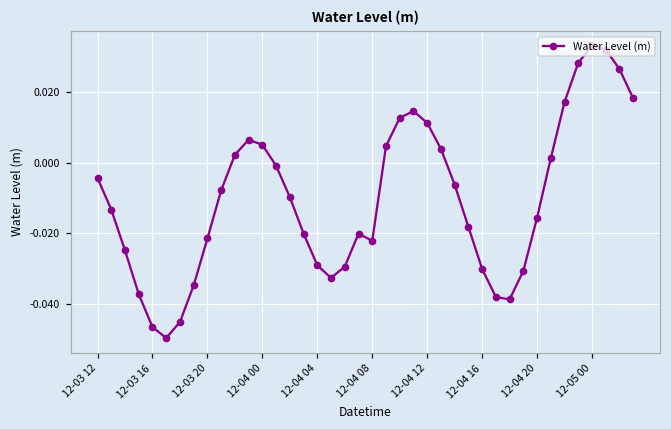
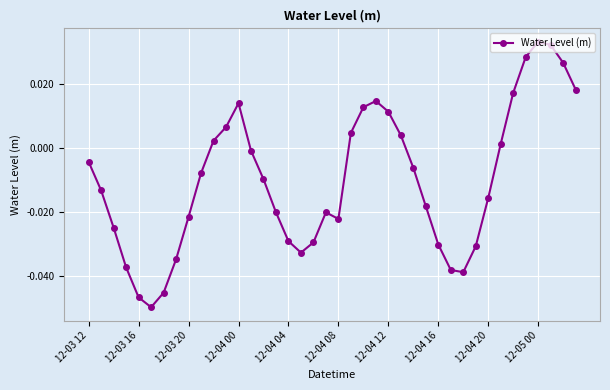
  {
    "12-03 12": -0.004,
    "12-03 16": -0.047,
    "12-03 20": -0.021,
-   "12-04 00": 0.005,
+   "12-04 00": 0.014,
    "12-04 04": -0.029,
    "12-04 08": -0.022,
    "12-04 12": 0.011,
    "12-04 16": -0.030,
    "12-04 20": -0.016
  }
